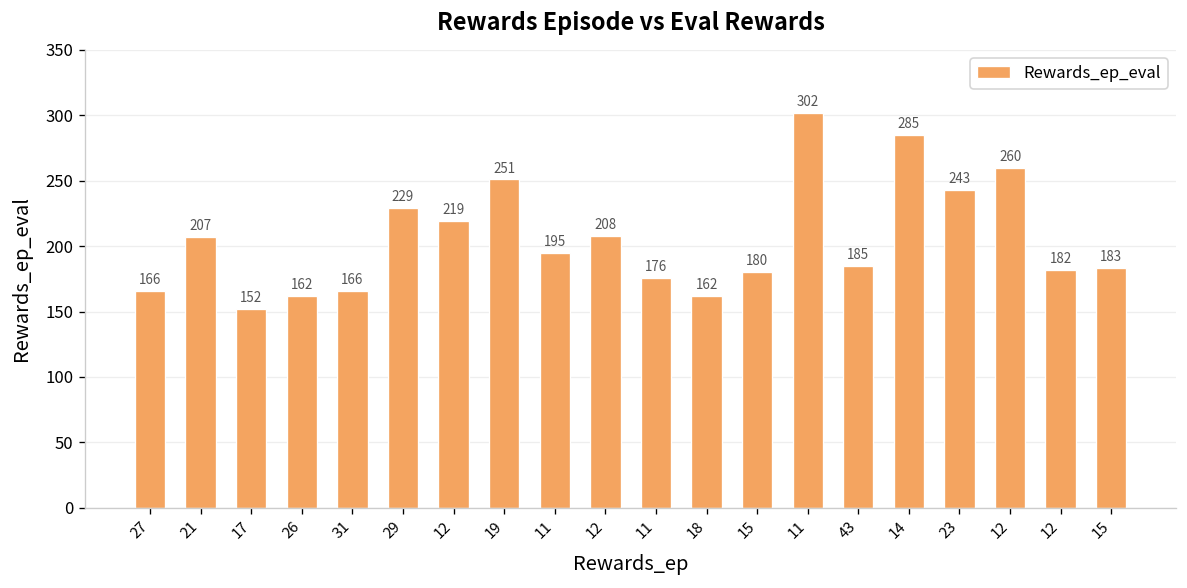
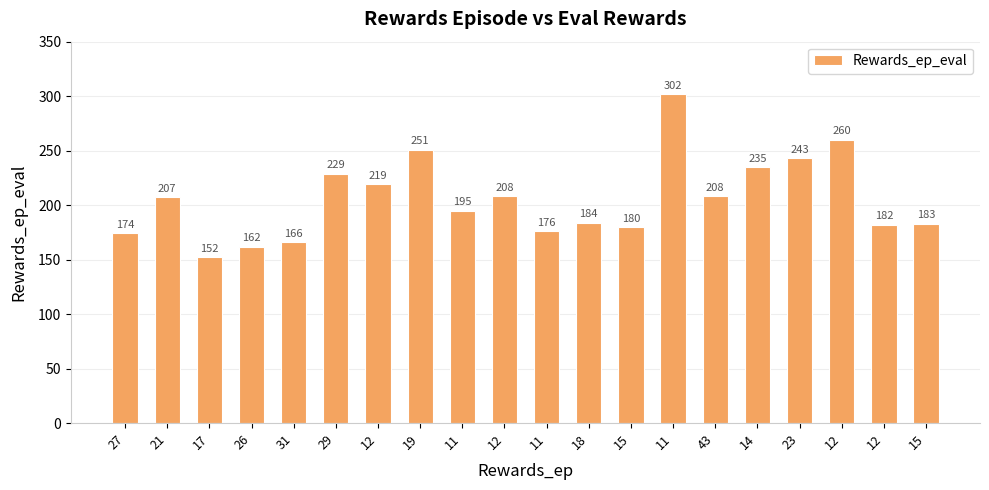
  {
-   "27": 166,
+   "27": 174,
    "21": 207,
    "17": 152,
    "26": 162,
    "31": 166,
    "29": 229,
    "19": 251,
-   "18": 162,
-   "43": 185,
-   "14": 285,
+   "18": 184,
+   "43": 208,
+   "14": 235,
    "23": 243
  }
